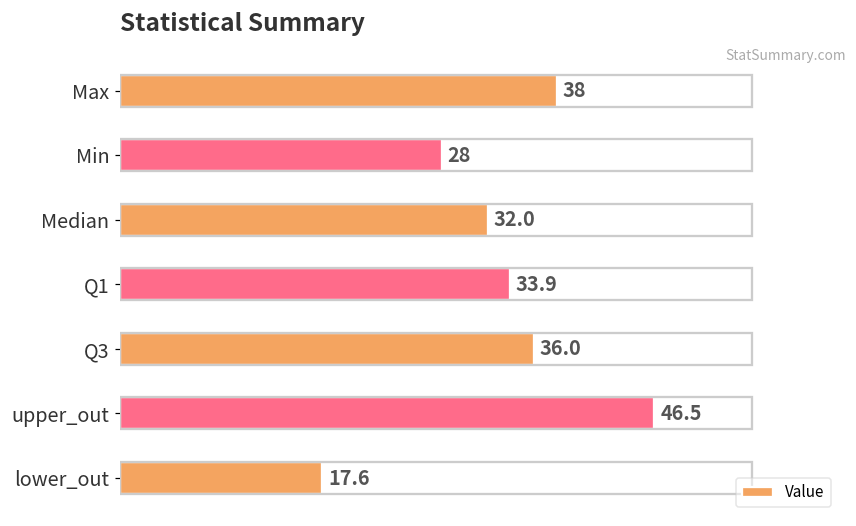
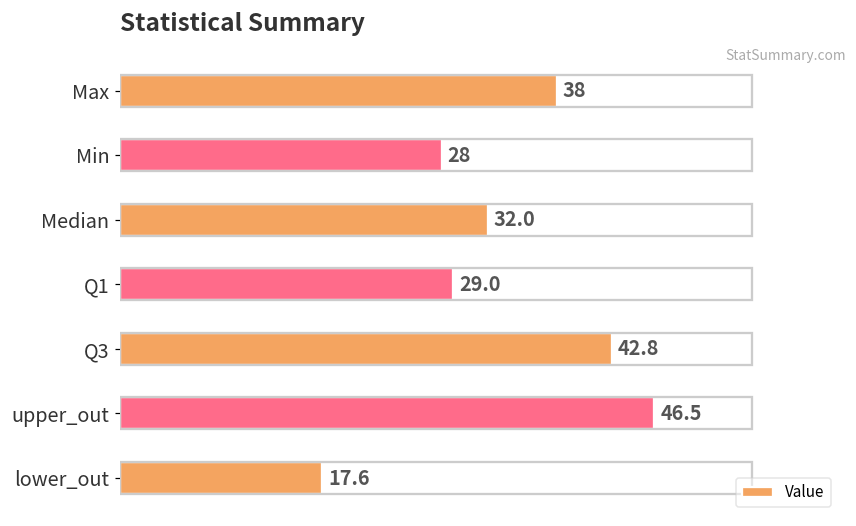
  {
    "Max": 38,
    "Min": 28,
    "Median": 32.0,
-   "Q1": 33.9,
-   "Q3": 36.0,
+   "Q1": 29.0,
+   "Q3": 42.8,
    "upper_out": 46.5,
    "lower_out": 17.6
  }
